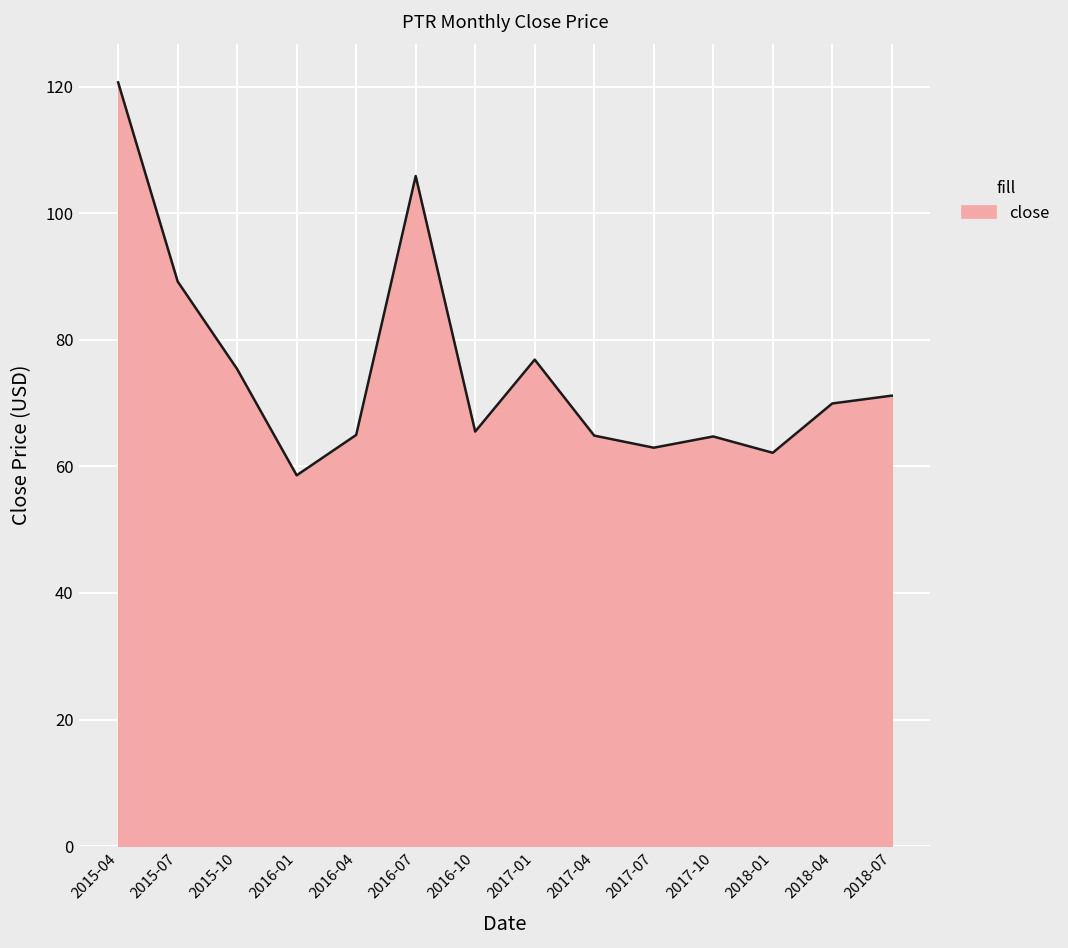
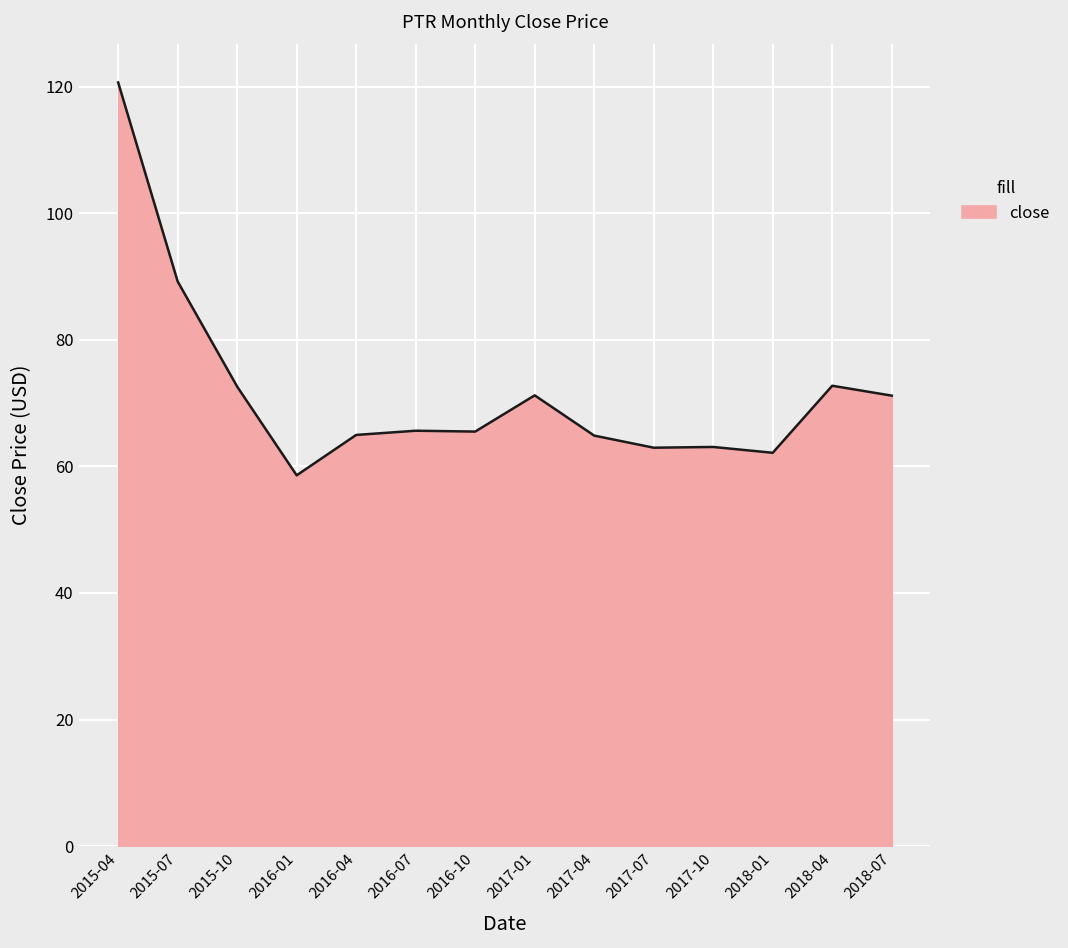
  {
    "2015-04": 121,
    "2015-07": 89,
-   "2015-10": 75,
+   "2015-10": 73,
    "2016-01": 59,
    "2016-04": 65,
-   "2016-07": 106,
+   "2016-07": 66,
    "2016-10": 66,
-   "2017-01": 77,
+   "2017-01": 71,
    "2017-04": 65,
    "2017-07": 63,
-   "2017-10": 65,
+   "2017-10": 63,
    "2018-01": 62,
-   "2018-04": 70,
+   "2018-04": 73,
    "2018-07": 71
  }
